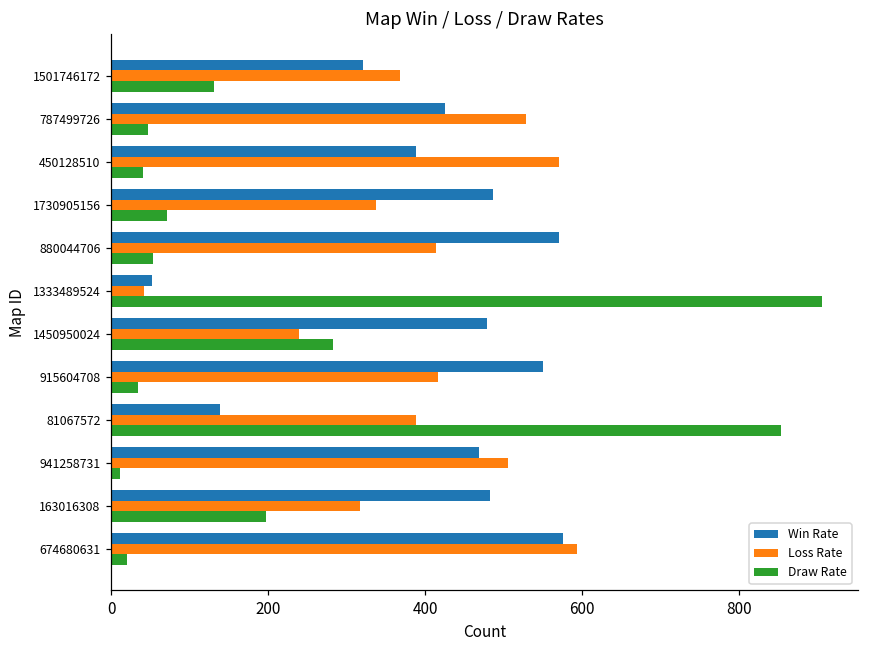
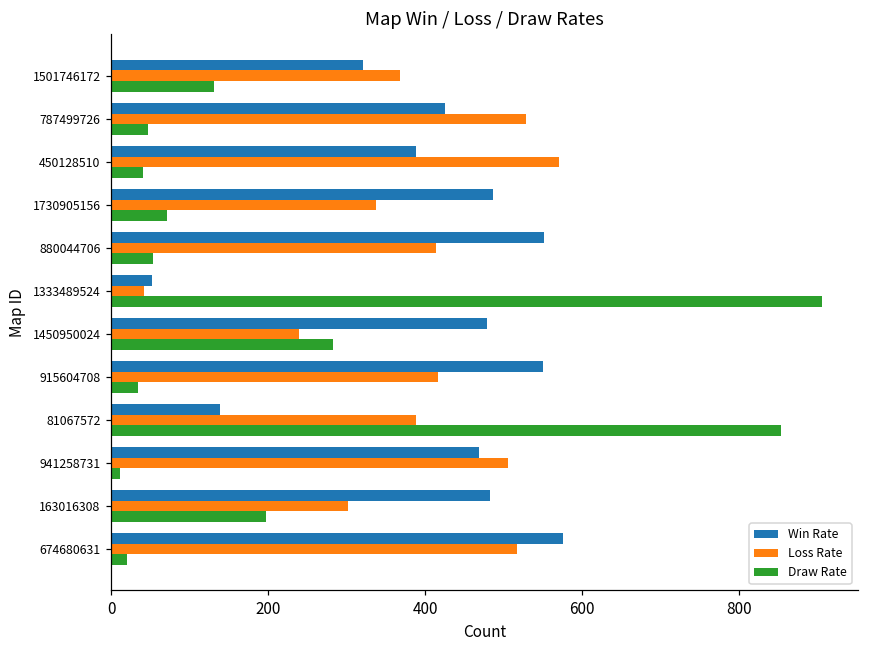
  {
    "Win Rate": {
      "1501746172": 320,
      "787499726": 430,
      "450128510": 390,
      "1730905156": 490,
-     "880044706": 570,
+     "880044706": 550,
      "1333489524": 50,
      "1450950024": 480,
      "915604708": 550,
      "81067572": 140,
      "941258731": 470,
      "163016308": 480,
      "674680631": 580
    },
    "Loss Rate": {
      "1501746172": 370,
      "787499726": 530,
      "450128510": 570,
      "1730905156": 340,
      "880044706": 410,
      "1333489524": 40,
      "1450950024": 240,
      "915604708": 420,
      "81067572": 390,
      "941258731": 510,
-     "163016308": 320,
-     "674680631": 590
+     "163016308": 300,
+     "674680631": 520
    },
    "Draw Rate": {
      "1501746172": 130,
      "787499726": 50,
      "450128510": 40,
      "1730905156": 70,
      "880044706": 50,
      "1333489524": 910,
      "1450950024": 280,
      "915604708": 30,
      "81067572": 850,
      "941258731": 10,
      "163016308": 200,
      "674680631": 20
    }
  }
